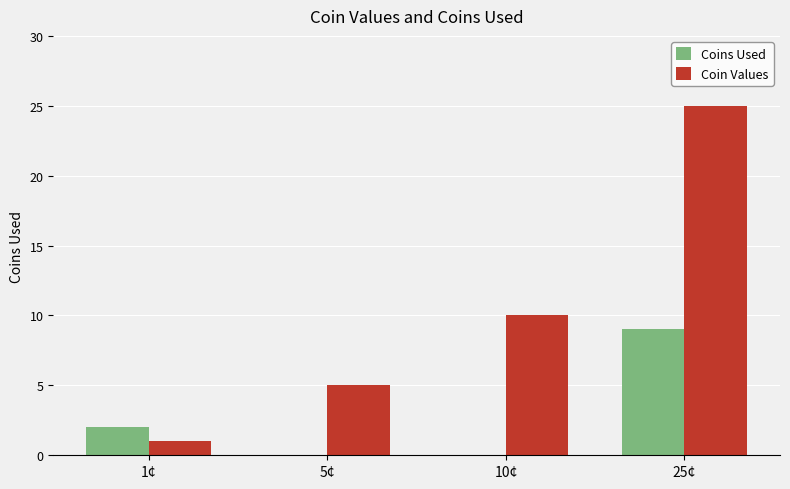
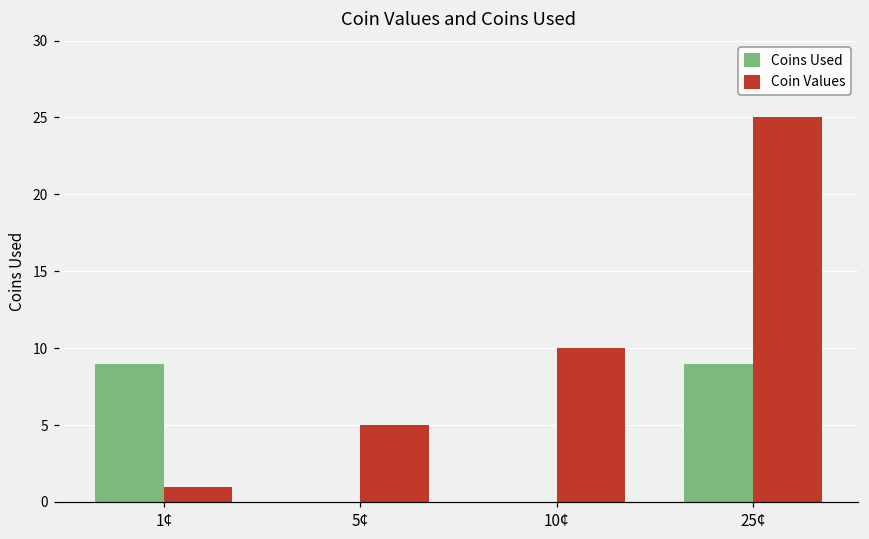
  {
    "Coins Used": {
-     "1¢": 2,
+     "1¢": 9,
      "5¢": 0,
      "10¢": 0,
      "25¢": 9
    },
    "Coin Values": {
      "1¢": 1,
      "5¢": 5,
      "10¢": 10,
      "25¢": 25
    }
  }
